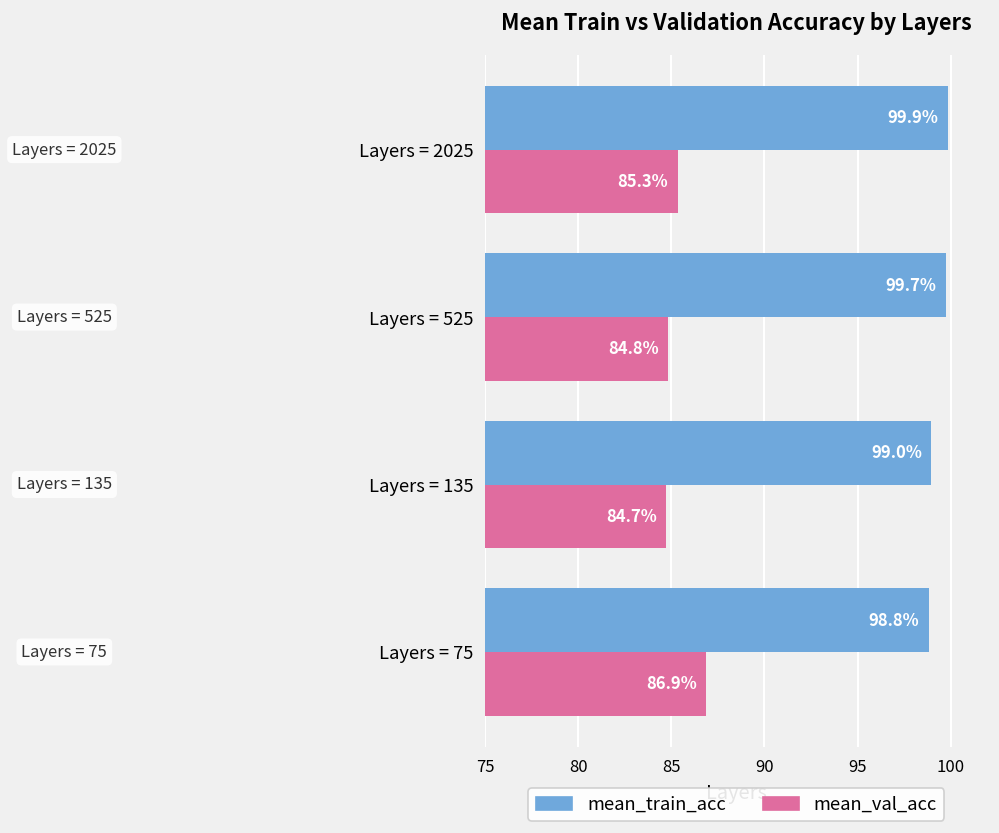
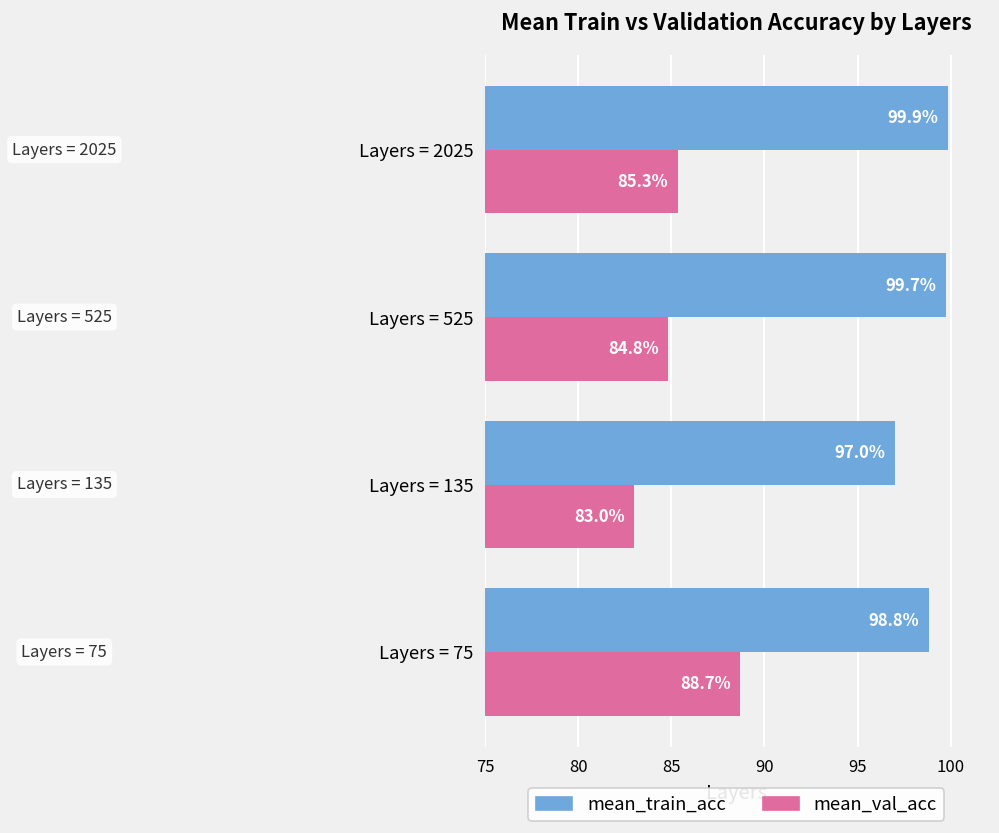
  {
    "mean_train_acc": {
      "Layers = 2025": "99.9%",
      "Layers = 525": "99.7%",
-     "Layers = 135": "99.0%",
+     "Layers = 135": "97.0%",
      "Layers = 75": "98.8%"
    },
    "mean_val_acc": {
      "Layers = 2025": "85.3%",
      "Layers = 525": "84.8%",
-     "Layers = 135": "84.7%",
-     "Layers = 75": "86.9%"
+     "Layers = 135": "83.0%",
+     "Layers = 75": "88.7%"
    }
  }
